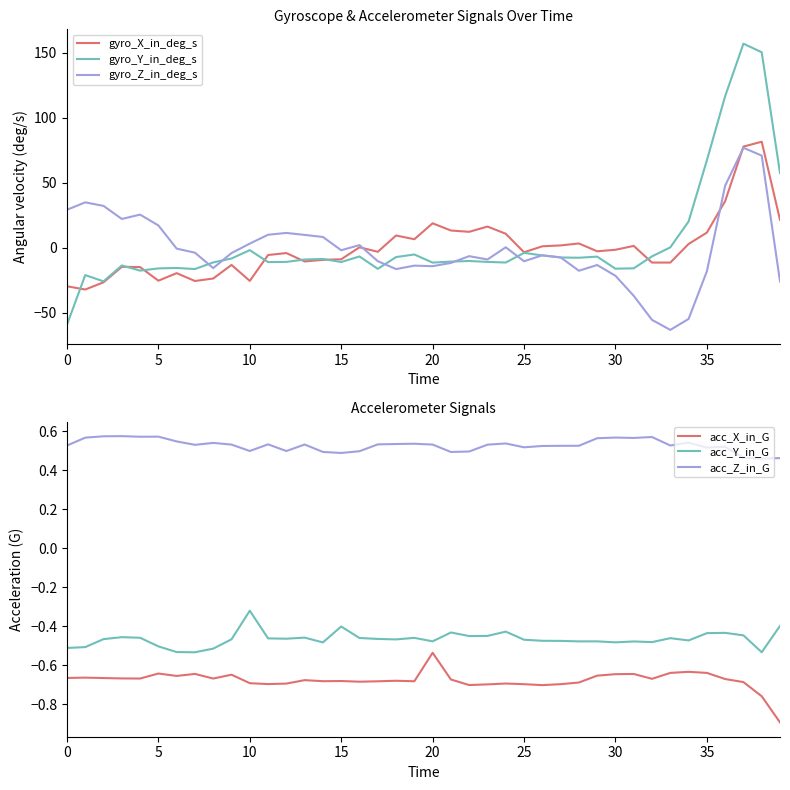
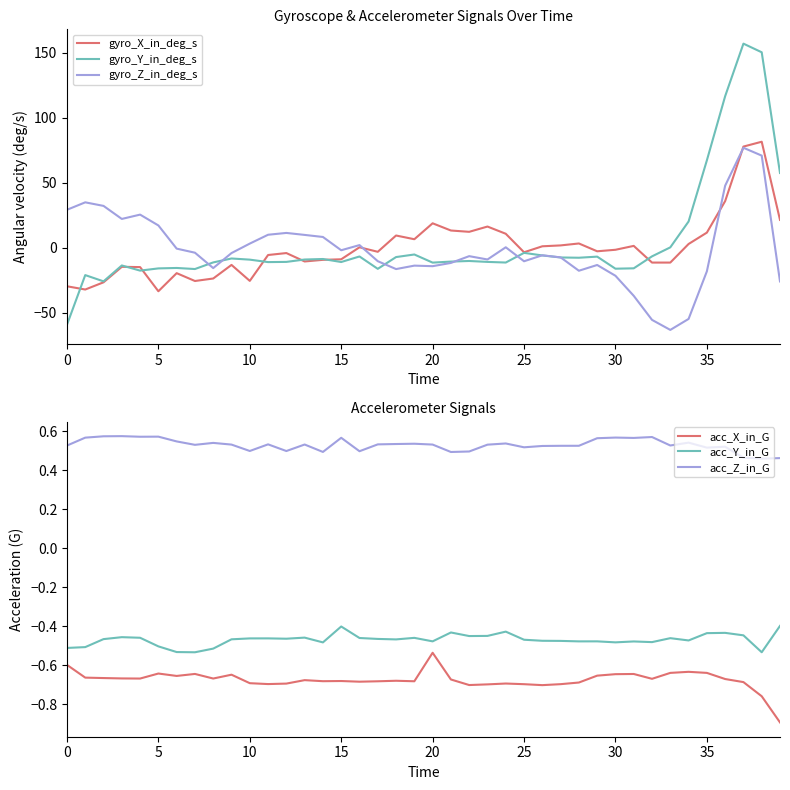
  {
    "Gyroscope & Accelerometer Signals Over Time": {
      "gyro_X_in_deg_s": {
        "0": -30,
-       "5": -25,
+       "5": -34,
        "10": -26,
        "15": -9,
        "20": 19,
        "30": -2,
        "35": 12
      },
      "gyro_Y_in_deg_s": {
        "0": -59,
        "5": -16,
-       "10": -2,
+       "10": -9,
        "15": -11,
        "20": -12,
        "30": -16,
        "35": 67
      },
      "gyro_Z_in_deg_s": {
        "0": 29,
        "5": 17,
        "10": 3,
        "15": -2,
        "20": -14,
        "25": -11,
        "30": -22,
        "35": -18
      }
    },
    "Accelerometer Signals": {
      "acc_X_in_G": {
-       "0": -0.67,
+       "0": -0.60,
        "5": -0.64,
        "10": -0.69,
        "15": -0.68,
        "20": -0.54,
        "25": -0.70,
        "30": -0.65,
        "35": -0.64
      },
      "acc_Y_in_G": {
        "0": -0.51,
        "5": -0.50,
-       "10": -0.32,
+       "10": -0.46,
        "15": -0.40,
        "20": -0.48,
        "25": -0.47,
        "30": -0.48,
        "35": -0.44
      },
      "acc_Z_in_G": {
        "0": 0.53,
        "5": 0.57,
        "10": 0.50,
-       "15": 0.49,
+       "15": 0.57,
        "20": 0.53,
        "25": 0.52,
        "30": 0.57
      }
    }
  }
